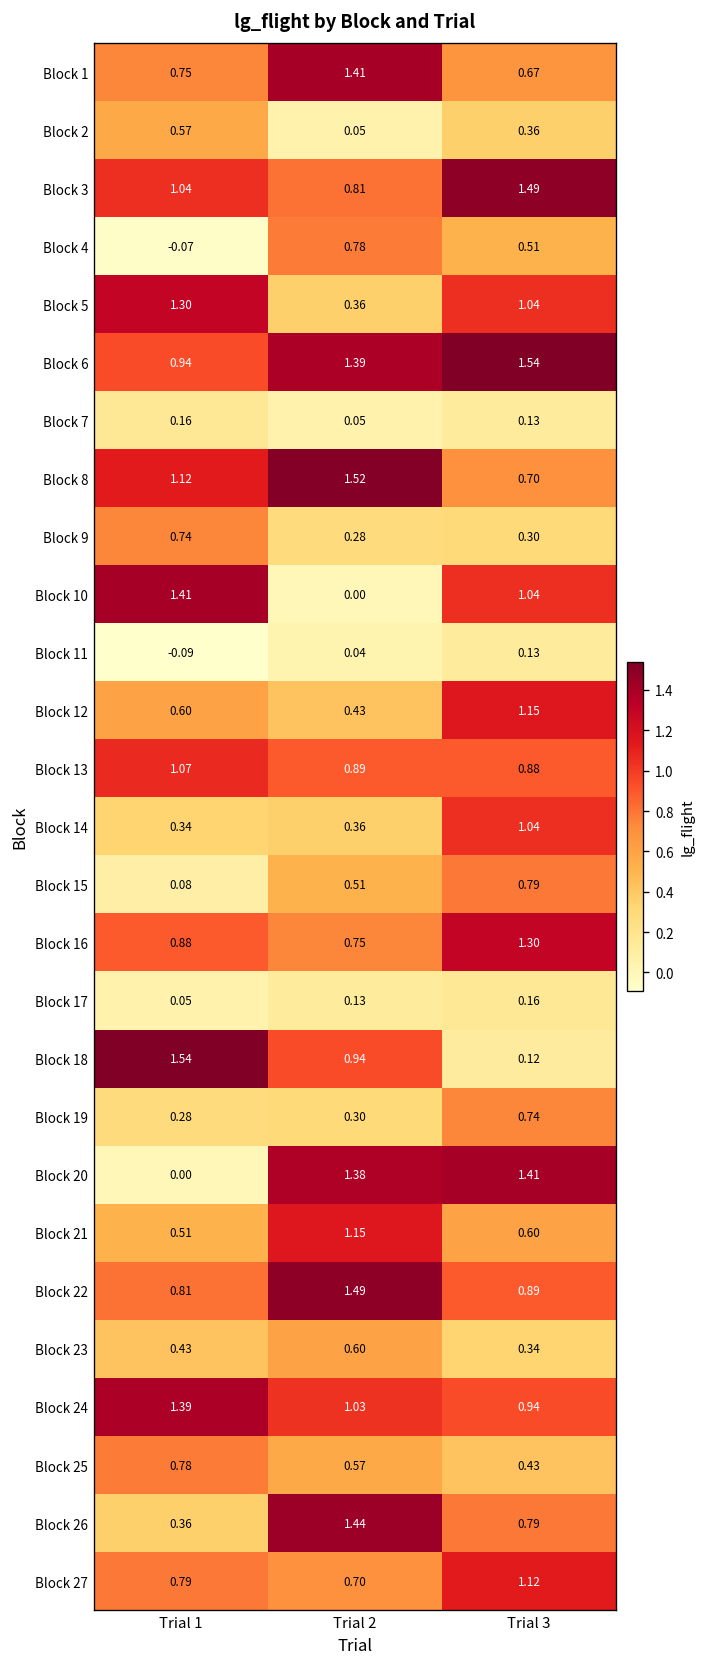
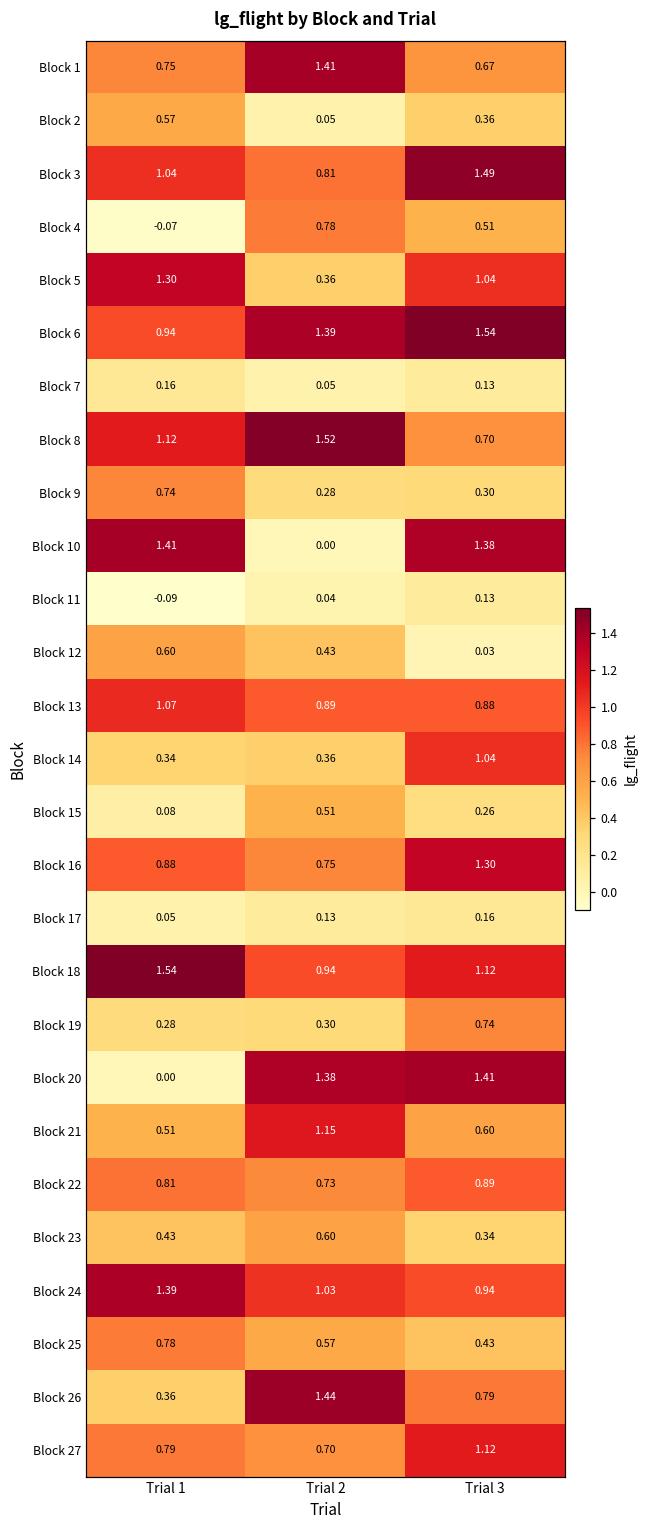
  {
    "Block 1": {
      "Trial 1": 0.75,
      "Trial 2": 1.41,
      "Trial 3": 0.67
    },
    "Block 2": {
      "Trial 1": 0.57,
      "Trial 2": 0.05,
      "Trial 3": 0.36
    },
    "Block 3": {
      "Trial 1": 1.04,
      "Trial 2": 0.81,
      "Trial 3": 1.49
    },
    "Block 4": {
      "Trial 1": -0.07,
      "Trial 2": 0.78,
      "Trial 3": 0.51
    },
    "Block 5": {
      "Trial 1": 1.30,
      "Trial 2": 0.36,
      "Trial 3": 1.04
    },
    "Block 6": {
      "Trial 1": 0.94,
      "Trial 2": 1.39,
      "Trial 3": 1.54
    },
    "Block 7": {
      "Trial 1": 0.16,
      "Trial 2": 0.05,
      "Trial 3": 0.13
    },
    "Block 8": {
      "Trial 1": 1.12,
      "Trial 2": 1.52,
      "Trial 3": 0.70
    },
    "Block 9": {
      "Trial 1": 0.74,
      "Trial 2": 0.28,
      "Trial 3": 0.30
    },
    "Block 10": {
      "Trial 1": 1.41,
      "Trial 2": 0.00,
-     "Trial 3": 1.04
+     "Trial 3": 1.38
    },
    "Block 11": {
      "Trial 1": -0.09,
      "Trial 2": 0.04,
      "Trial 3": 0.13
    },
    "Block 12": {
      "Trial 1": 0.60,
      "Trial 2": 0.43,
-     "Trial 3": 1.15
+     "Trial 3": 0.03
    },
    "Block 13": {
      "Trial 1": 1.07,
      "Trial 2": 0.89,
      "Trial 3": 0.88
    },
    "Block 14": {
      "Trial 1": 0.34,
      "Trial 2": 0.36,
      "Trial 3": 1.04
    },
    "Block 15": {
      "Trial 1": 0.08,
      "Trial 2": 0.51,
-     "Trial 3": 0.79
+     "Trial 3": 0.26
    },
    "Block 16": {
      "Trial 1": 0.88,
      "Trial 2": 0.75,
      "Trial 3": 1.30
    },
    "Block 17": {
      "Trial 1": 0.05,
      "Trial 2": 0.13,
      "Trial 3": 0.16
    },
    "Block 18": {
      "Trial 1": 1.54,
      "Trial 2": 0.94,
-     "Trial 3": 0.12
+     "Trial 3": 1.12
    },
    "Block 19": {
      "Trial 1": 0.28,
      "Trial 2": 0.30,
      "Trial 3": 0.74
    },
    "Block 20": {
      "Trial 1": 0.00,
      "Trial 2": 1.38,
      "Trial 3": 1.41
    },
    "Block 21": {
      "Trial 1": 0.51,
      "Trial 2": 1.15,
      "Trial 3": 0.60
    },
    "Block 22": {
      "Trial 1": 0.81,
-     "Trial 2": 1.49,
+     "Trial 2": 0.73,
      "Trial 3": 0.89
    },
    "Block 23": {
      "Trial 1": 0.43,
      "Trial 2": 0.60,
      "Trial 3": 0.34
    },
    "Block 24": {
      "Trial 1": 1.39,
      "Trial 2": 1.03,
      "Trial 3": 0.94
    },
    "Block 25": {
      "Trial 1": 0.78,
      "Trial 2": 0.57,
      "Trial 3": 0.43
    },
    "Block 26": {
      "Trial 1": 0.36,
      "Trial 2": 1.44,
      "Trial 3": 0.79
    },
    "Block 27": {
      "Trial 1": 0.79,
      "Trial 2": 0.70,
      "Trial 3": 1.12
    }
  }
